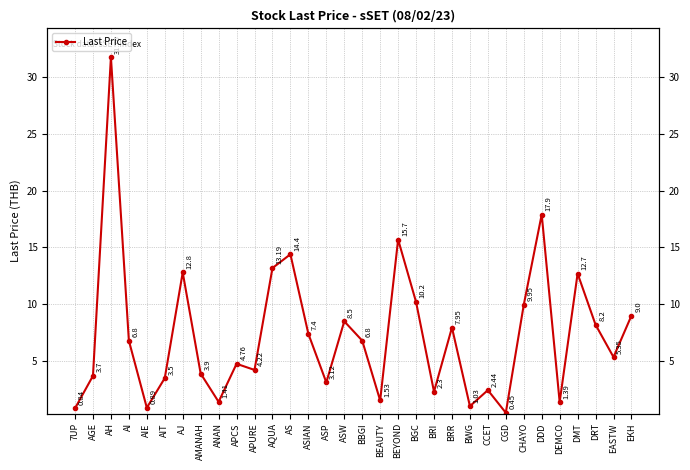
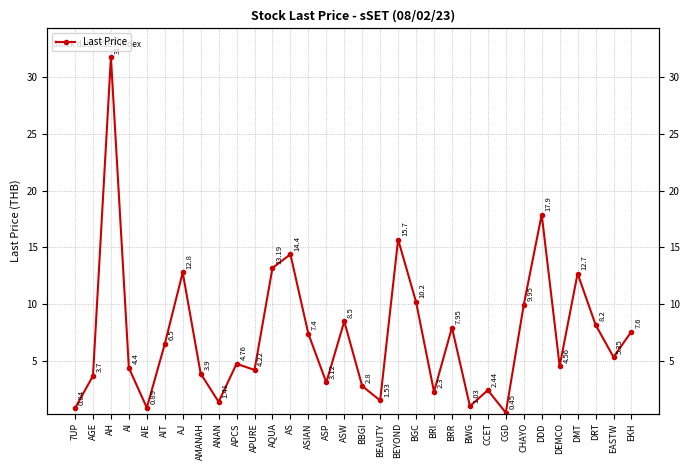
  {
    "7UP": 0.84,
    "AGE": 3.7,
-   "AI": 6.8,
+   "AI": 4.4,
    "AIE": 0.89,
-   "AIT": 3.5,
+   "AIT": 6.5,
    "AJ": 12.8,
    "AMANAH": 3.9,
    "ANAN": 1.41,
    "APCS": 4.76,
    "APURE": 4.22,
    "AQUA": 13.19,
    "AS": 14.4,
    "ASIAN": 7.4,
    "ASP": 3.12,
    "ASW": 8.5,
-   "BBGI": 6.8,
+   "BBGI": 2.8,
    "BEAUTY": 1.53,
    "BEYOND": 15.7,
    "BGC": 10.2,
    "BRI": 2.3,
    "BRR": 7.95,
    "BWG": 1.03,
    "CCET": 2.44,
    "CGD": 0.45,
    "CHAYO": 9.95,
    "DDD": 17.9,
-   "DEMCO": 1.39,
+   "DEMCO": 4.56,
    "DMT": 12.7,
    "DRT": 8.2,
    "EASTW": 5.35,
-   "EKH": 9.0
+   "EKH": 7.6
  }
